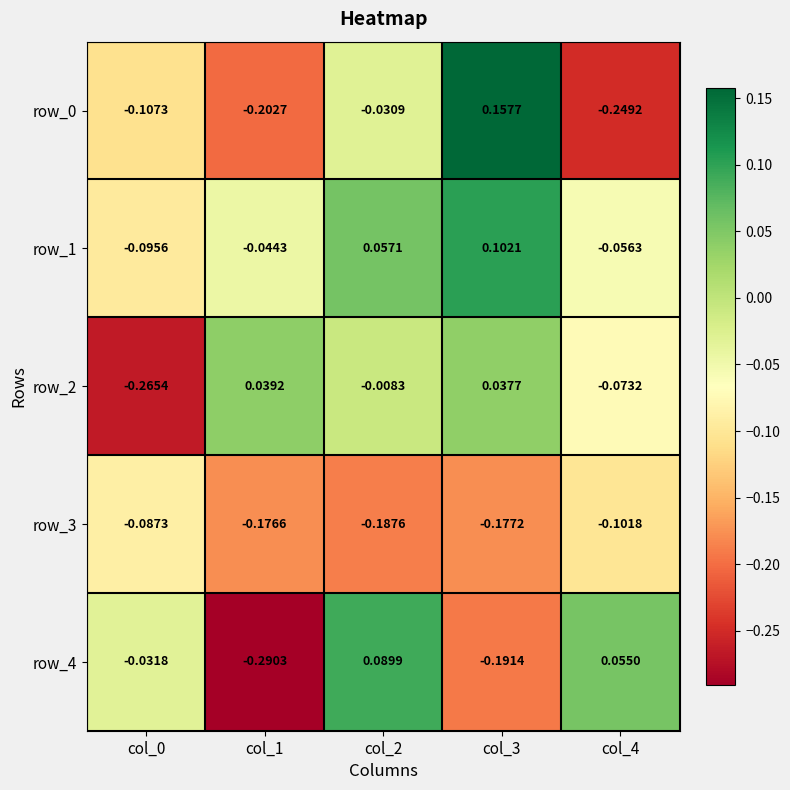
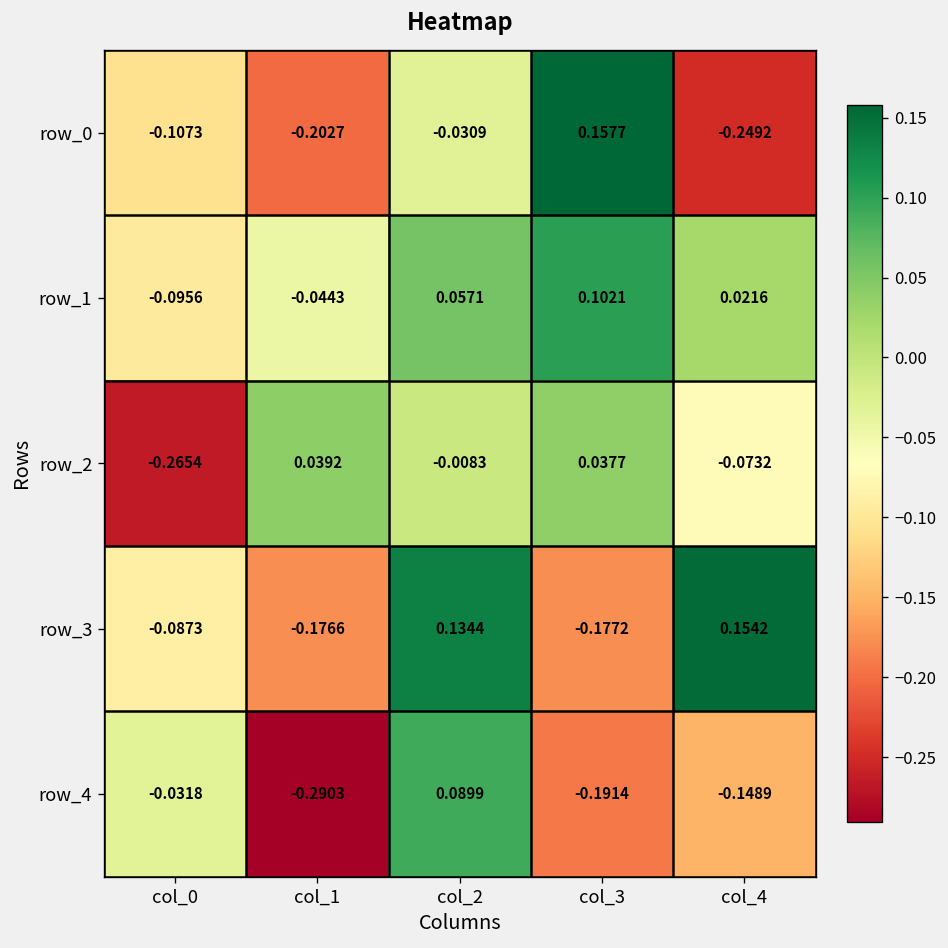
  {
    "row_0": {
      "col_0": -0.1073,
      "col_1": -0.2027,
      "col_2": -0.0309,
      "col_3": 0.1577,
      "col_4": -0.2492
    },
    "row_1": {
      "col_0": -0.0956,
      "col_1": -0.0443,
      "col_2": 0.0571,
      "col_3": 0.1021,
-     "col_4": -0.0563
+     "col_4": 0.0216
    },
    "row_2": {
      "col_0": -0.2654,
      "col_1": 0.0392,
      "col_2": -0.0083,
      "col_3": 0.0377,
      "col_4": -0.0732
    },
    "row_3": {
      "col_0": -0.0873,
      "col_1": -0.1766,
-     "col_2": -0.1876,
+     "col_2": 0.1344,
      "col_3": -0.1772,
-     "col_4": -0.1018
+     "col_4": 0.1542
    },
    "row_4": {
      "col_0": -0.0318,
      "col_1": -0.2903,
      "col_2": 0.0899,
      "col_3": -0.1914,
-     "col_4": 0.0550
+     "col_4": -0.1489
    }
  }
